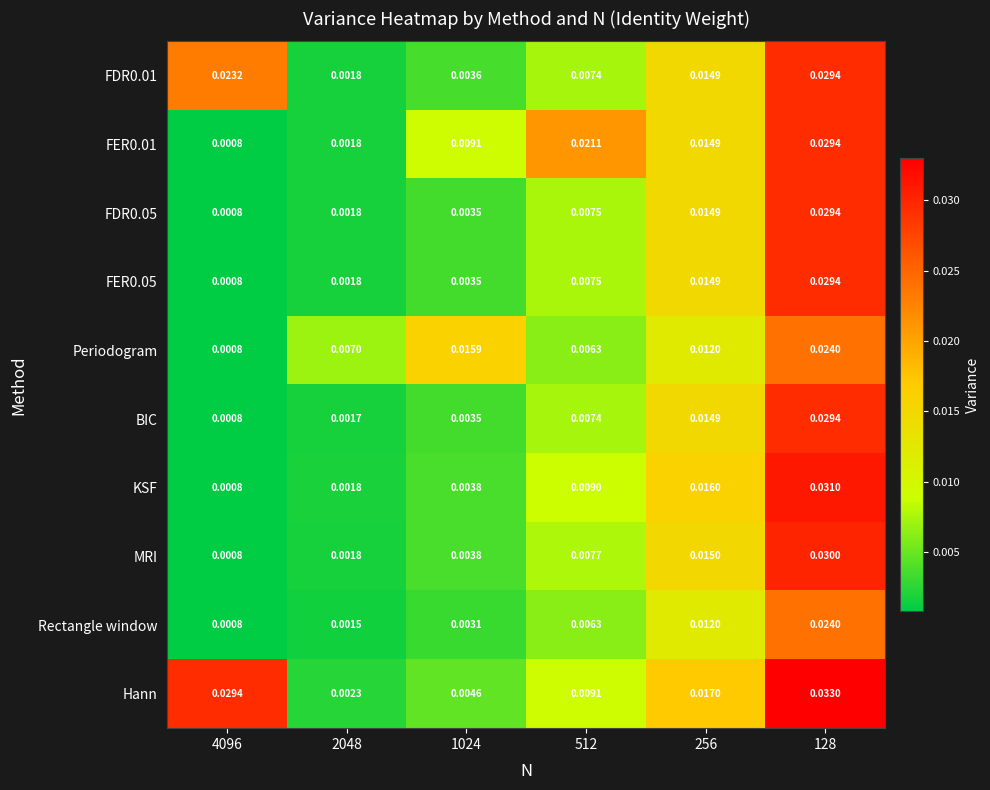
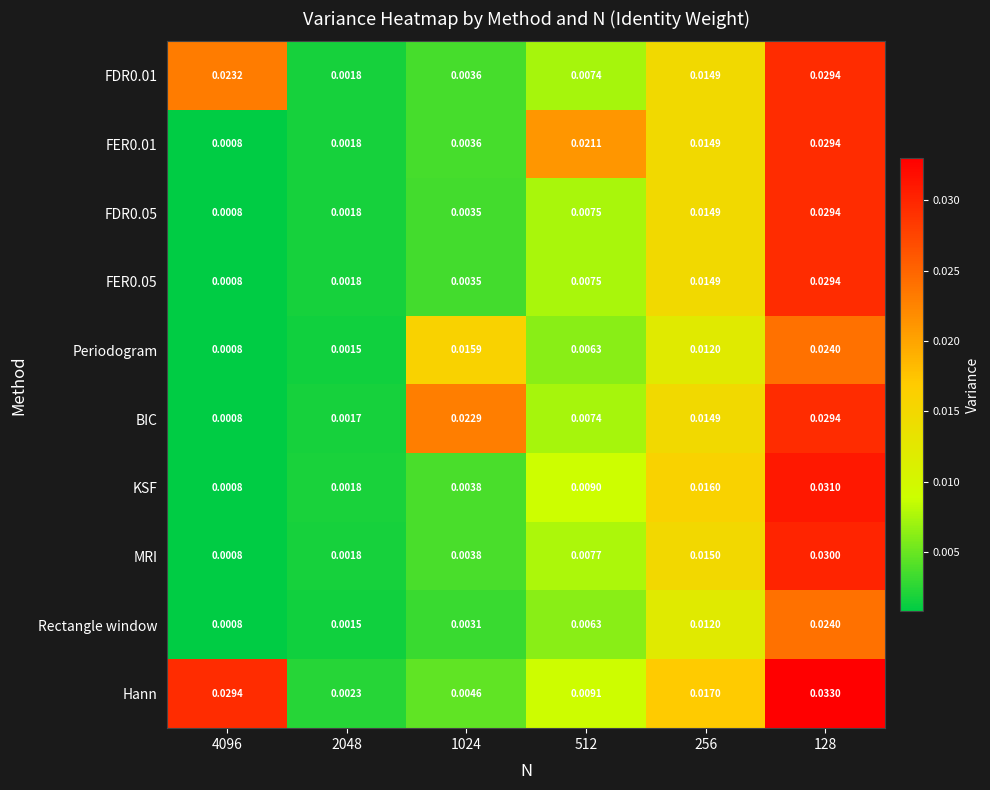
  {
    "FDR0.01": {
      "4096": 0.0232,
      "2048": 0.0018,
      "1024": 0.0036,
      "512": 0.0074,
      "256": 0.0149,
      "128": 0.0294
    },
    "FER0.01": {
      "4096": 0.0008,
      "2048": 0.0018,
-     "1024": 0.0091,
+     "1024": 0.0036,
      "512": 0.0211,
      "256": 0.0149,
      "128": 0.0294
    },
    "FDR0.05": {
      "4096": 0.0008,
      "2048": 0.0018,
      "1024": 0.0035,
      "512": 0.0075,
      "256": 0.0149,
      "128": 0.0294
    },
    "FER0.05": {
      "4096": 0.0008,
      "2048": 0.0018,
      "1024": 0.0035,
      "512": 0.0075,
      "256": 0.0149,
      "128": 0.0294
    },
    "Periodogram": {
      "4096": 0.0008,
-     "2048": 0.0070,
+     "2048": 0.0015,
      "1024": 0.0159,
      "512": 0.0063,
      "256": 0.0120,
      "128": 0.0240
    },
    "BIC": {
      "4096": 0.0008,
      "2048": 0.0017,
-     "1024": 0.0035,
+     "1024": 0.0229,
      "512": 0.0074,
      "256": 0.0149,
      "128": 0.0294
    },
    "KSF": {
      "4096": 0.0008,
      "2048": 0.0018,
      "1024": 0.0038,
      "512": 0.0090,
      "256": 0.0160,
      "128": 0.0310
    },
    "MRI": {
      "4096": 0.0008,
      "2048": 0.0018,
      "1024": 0.0038,
      "512": 0.0077,
      "256": 0.0150,
      "128": 0.0300
    },
    "Rectangle window": {
      "4096": 0.0008,
      "2048": 0.0015,
      "1024": 0.0031,
      "512": 0.0063,
      "256": 0.0120,
      "128": 0.0240
    },
    "Hann": {
      "4096": 0.0294,
      "2048": 0.0023,
      "1024": 0.0046,
      "512": 0.0091,
      "256": 0.0170,
      "128": 0.0330
    }
  }
